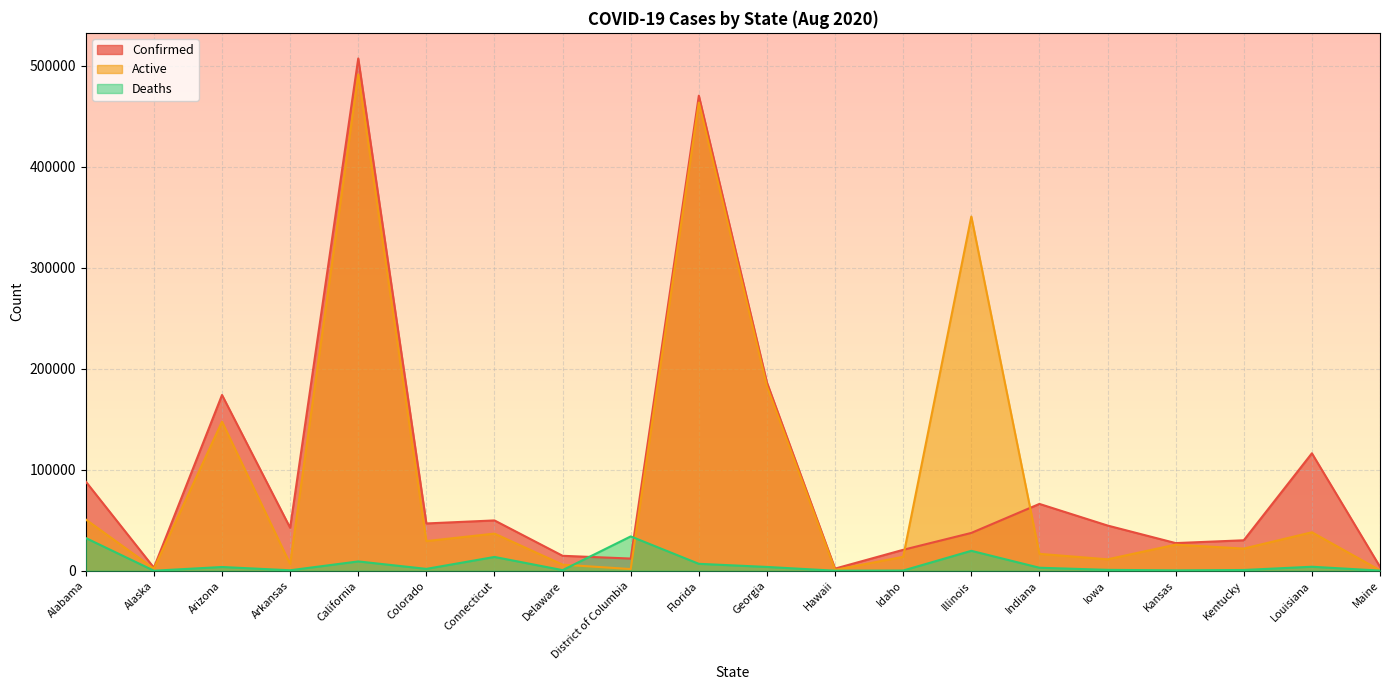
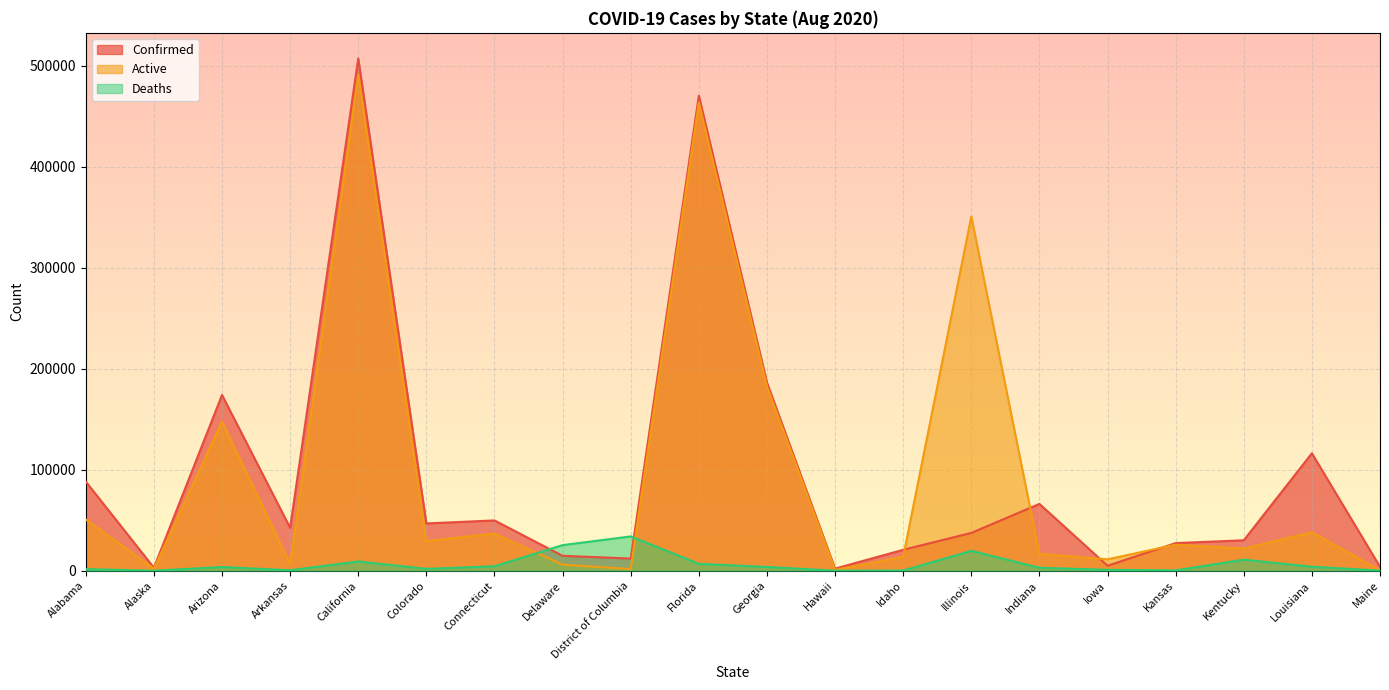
  {
    "Confirmed": {
      "Alabama": 88000,
      "Arizona": 174000,
      "Arkansas": 43000,
      "California": 507000,
      "Colorado": 47000,
      "Connecticut": 50000,
      "Delaware": 15000,
      "District of Columbia": 12000,
      "Florida": 470000,
      "Georgia": 186000,
      "Idaho": 21000,
      "Illinois": 37000,
      "Indiana": 66000,
-     "Iowa": 45000,
+     "Iowa": 5000,
      "Kentucky": 30000,
      "Louisiana": 116000,
      "Maine": 4000
    },
    "Active": {
      "Alabama": 51000,
      "Arizona": 148000,
      "Arkansas": 7000,
      "California": 491000,
      "Colorado": 29000,
      "Connecticut": 37000,
      "Delaware": 6000,
      "District of Columbia": 2000,
      "Florida": 464000,
      "Georgia": 183000,
      "Idaho": 14000,
      "Illinois": 351000,
      "Indiana": 17000,
      "Iowa": 11000,
      "Kentucky": 22000,
      "Louisiana": 38000
    },
    "Deaths": {
-     "Alabama": 32000,
+     "Alabama": 2000,
      "Arizona": 4000,
      "Arkansas": 0,
      "California": 9000,
      "Colorado": 2000,
-     "Connecticut": 14000,
-     "Delaware": 1000,
+     "Connecticut": 4000,
+     "Delaware": 25000,
      "District of Columbia": 34000,
      "Florida": 7000,
      "Georgia": 4000,
      "Idaho": 0,
      "Illinois": 20000,
      "Indiana": 3000,
      "Iowa": 1000,
      "Kansas": 0,
-     "Kentucky": 1000,
+     "Kentucky": 11000,
      "Louisiana": 4000
    }
  }
